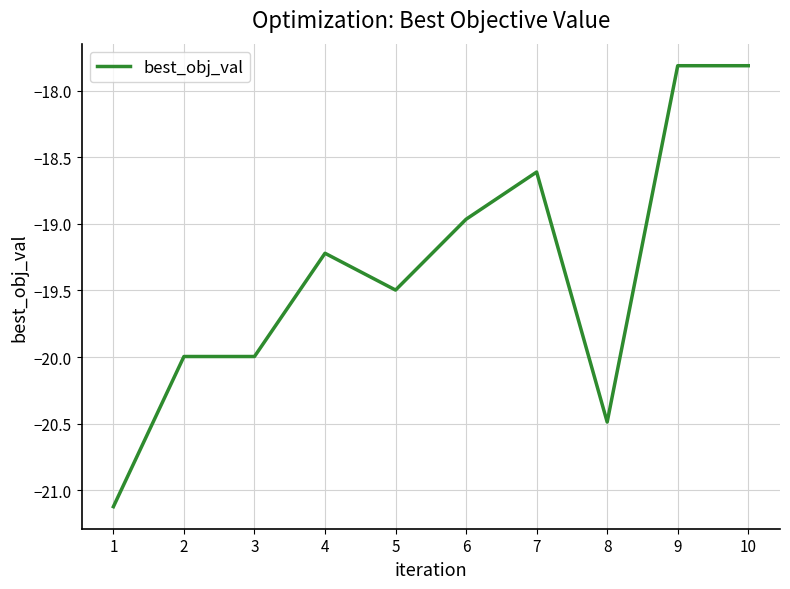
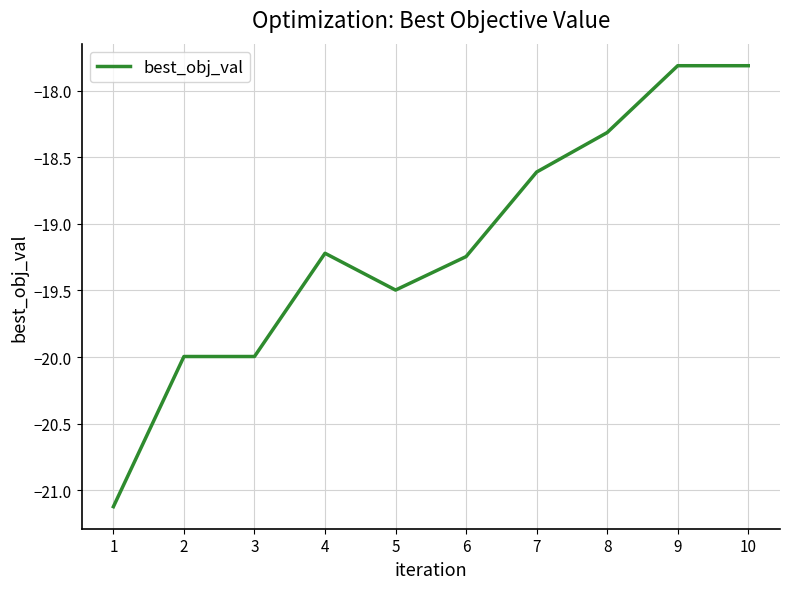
  {
    "1": -21.12,
    "2": -20.00,
    "3": -20.00,
    "4": -19.22,
    "5": -19.50,
-   "6": -18.97,
+   "6": -19.25,
    "7": -18.61,
-   "8": -20.49,
+   "8": -18.32,
    "9": -17.81,
    "10": -17.81
  }
